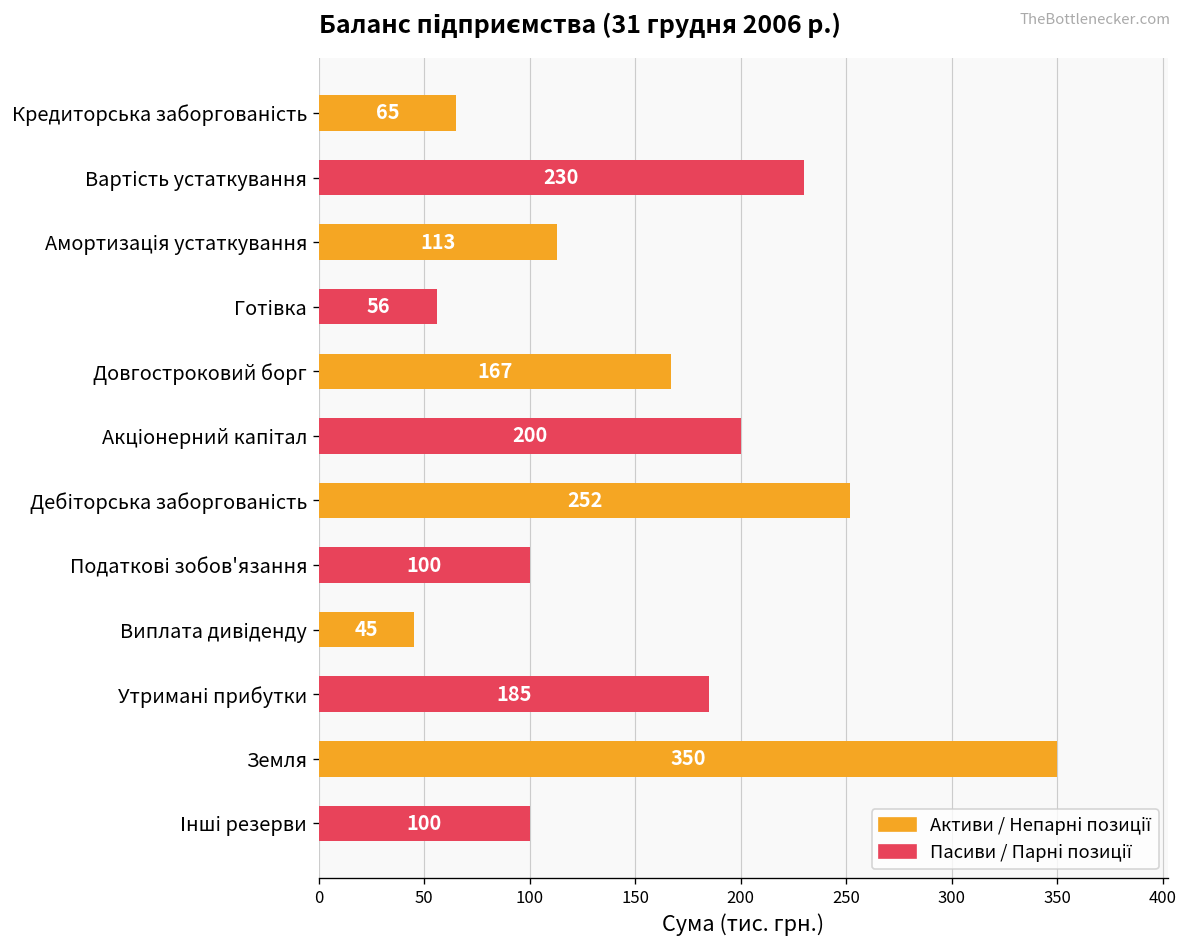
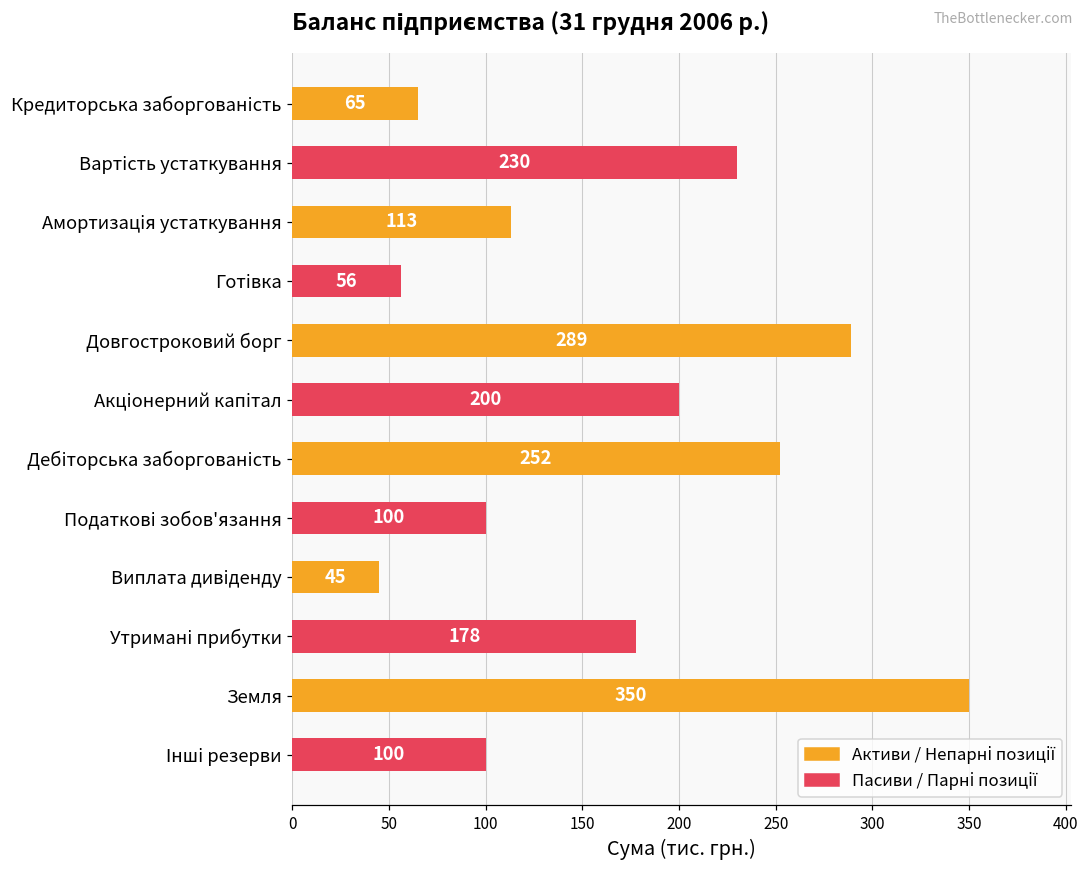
  {
    "Кредиторська заборгованість": 65,
    "Вартість устаткування": 230,
    "Амортизація устаткування": 113,
    "Готівка": 56,
-   "Довгостроковий борг": 167,
+   "Довгостроковий борг": 289,
    "Акціонерний капітал": 200,
    "Дебіторська заборгованість": 252,
    "Податкові зобов'язання": 100,
    "Виплата дивіденду": 45,
-   "Утримані прибутки": 185,
+   "Утримані прибутки": 178,
    "Земля": 350,
    "Інші резерви": 100
  }
